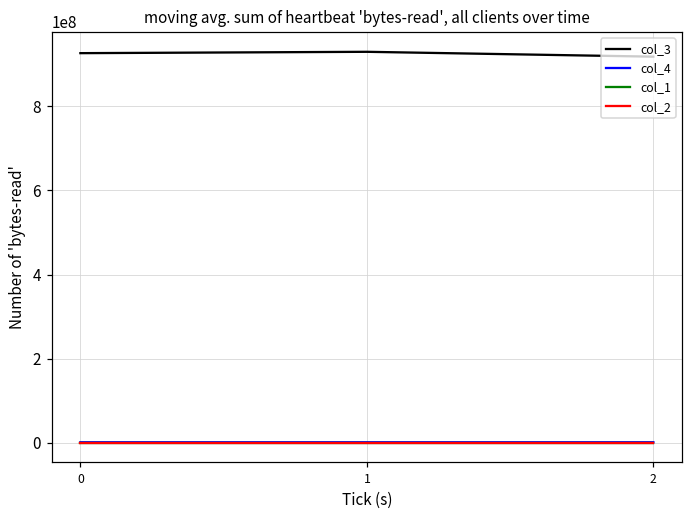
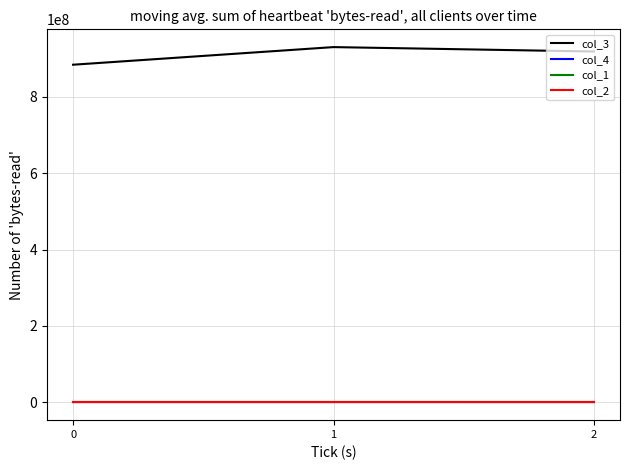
  {
    "col_3": {
-     "0": 930000000,
+     "0": 880000000,
      "1": 930000000
    },
    "col_2": {
      "0": 0,
      "1": 0,
      "2": 0
    }
  }
